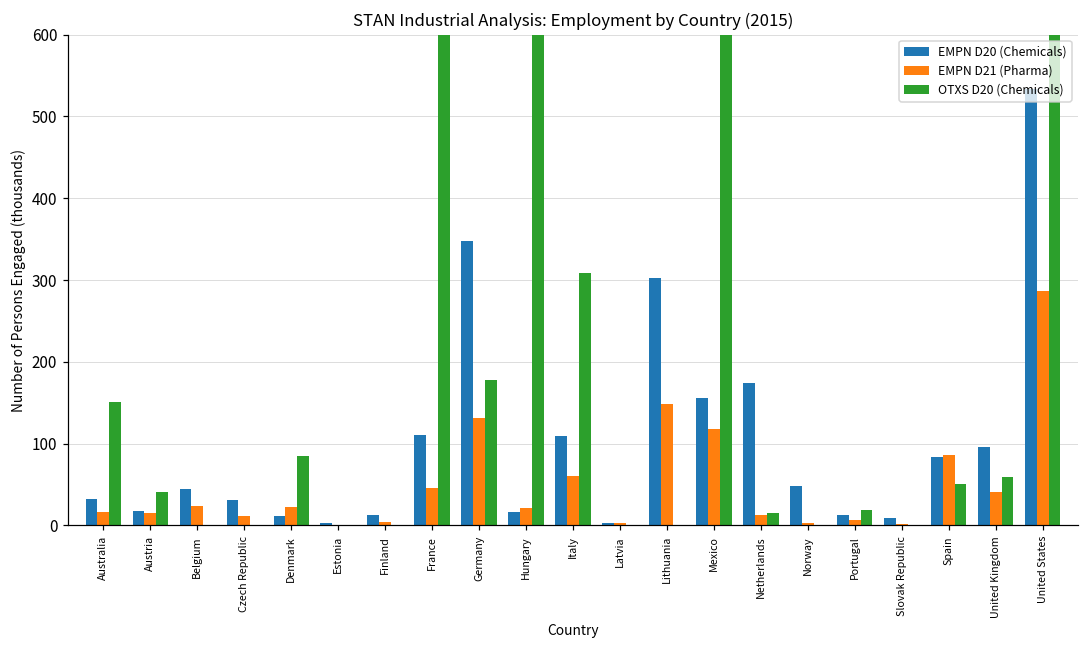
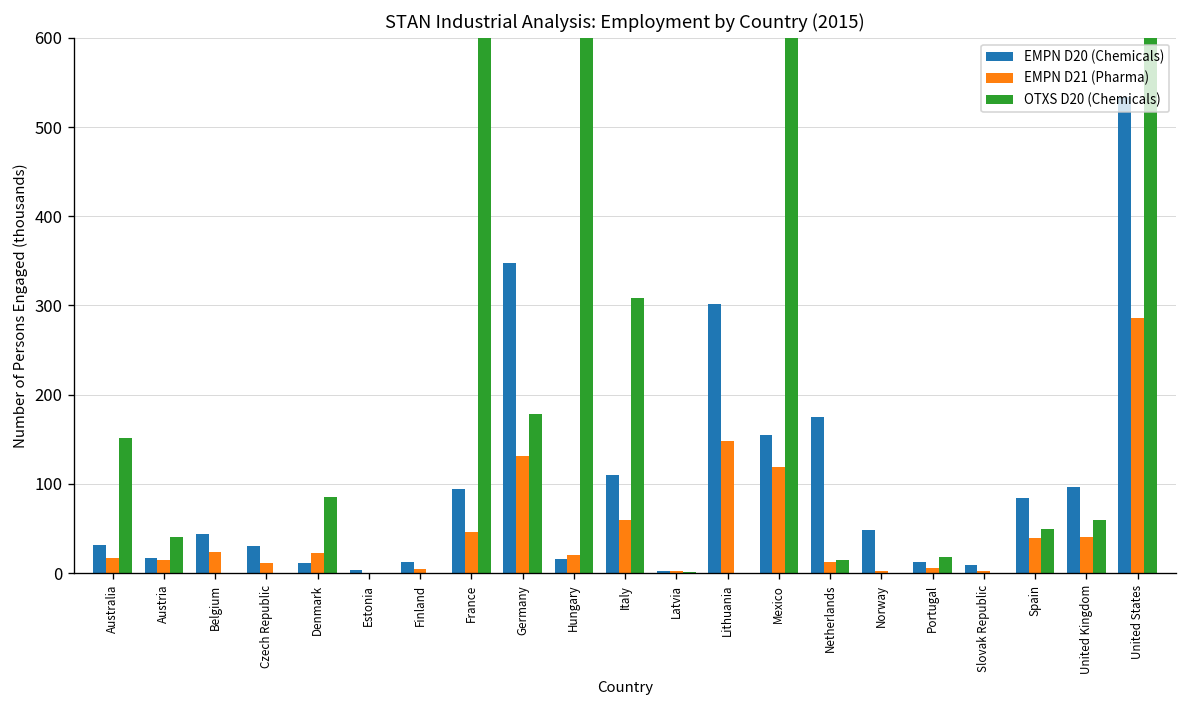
  {
    "EMPN D20 (Chemicals)": {
      "Australia": 30,
      "Austria": 20,
      "Belgium": 40,
      "Czech Republic": 30,
      "Denmark": 10,
      "Finland": 10,
-     "France": 110,
+     "France": 90,
      "Germany": 350,
      "Hungary": 20,
      "Italy": 110,
      "Lithuania": 300,
      "Mexico": 160,
      "Netherlands": 170,
      "Norway": 50,
      "Portugal": 10,
      "Slovak Republic": 10,
      "Spain": 80,
      "United Kingdom": 100
    },
    "EMPN D21 (Pharma)": {
      "Australia": 20,
      "Austria": 20,
      "Belgium": 20,
      "Czech Republic": 10,
      "Denmark": 20,
      "Finland": 0,
      "France": 50,
      "Germany": 130,
      "Hungary": 20,
      "Italy": 60,
      "Lithuania": 150,
      "Mexico": 120,
      "Netherlands": 10,
      "Portugal": 10,
-     "Spain": 90,
+     "Spain": 40,
      "United Kingdom": 40,
      "United States": 290
    },
    "OTXS D20 (Chemicals)": {
      "Australia": 150,
      "Austria": 40,
      "Belgium": 0,
      "Czech Republic": 0,
      "Denmark": 90,
      "Estonia": 0,
      "Finland": 0,
      "Germany": 180,
      "Italy": 310,
      "Lithuania": 0,
      "Netherlands": 20,
      "Norway": 0,
      "Portugal": 20,
      "Slovak Republic": 0,
      "Spain": 50,
      "United Kingdom": 60
    }
  }
